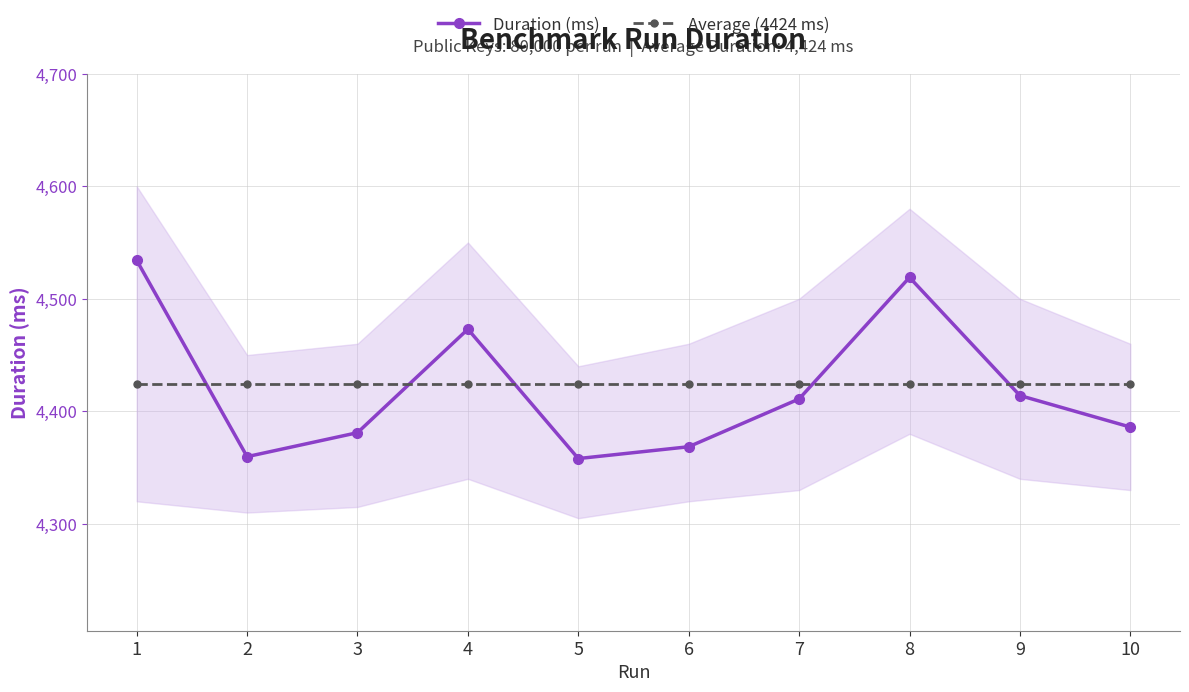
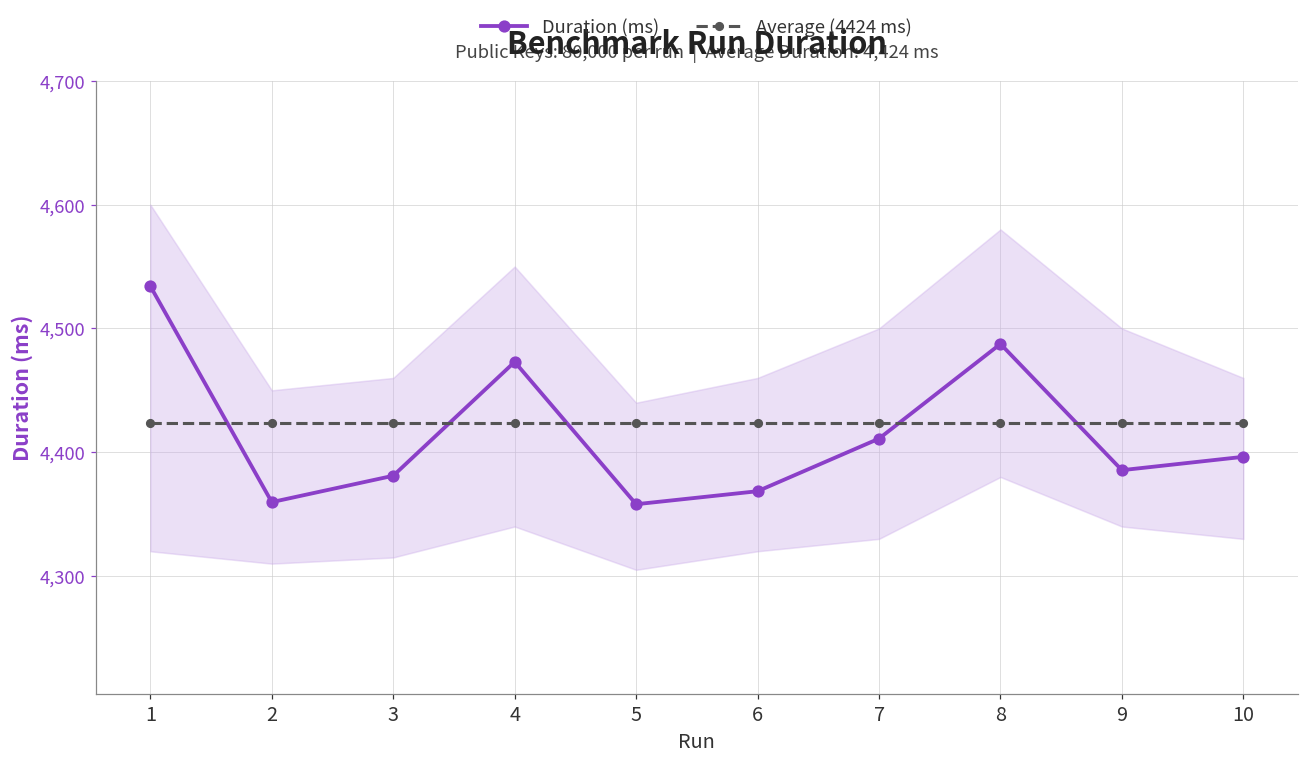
  {
    "Duration (ms)": {
      "1": "4,534",
      "2": "4,360",
      "3": "4,381",
      "4": "4,473",
      "5": "4,358",
      "6": "4,369",
      "7": "4,411",
-     "8": "4,519",
-     "9": "4,414",
-     "10": "4,386"
+     "8": "4,488",
+     "9": "4,386",
+     "10": "4,396"
    },
    "Average (4424 ms)": {
      "1": "4,424",
      "2": "4,424",
      "3": "4,424",
      "4": "4,424",
      "5": "4,424",
      "6": "4,424",
      "7": "4,424",
      "8": "4,424",
      "9": "4,424",
      "10": "4,424"
    }
  }
